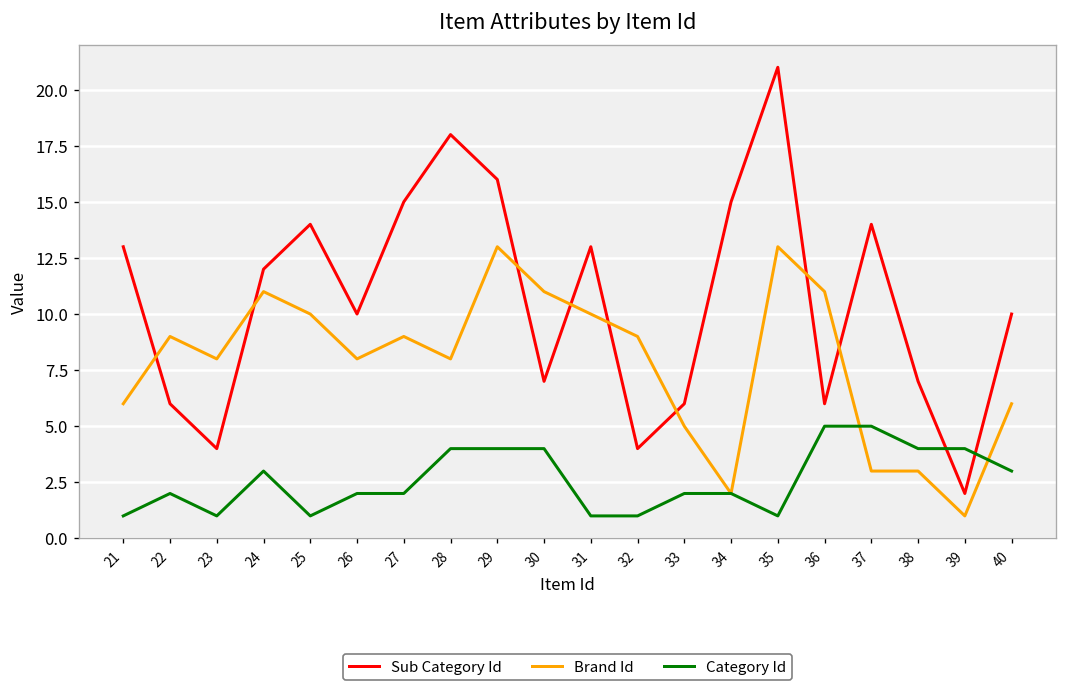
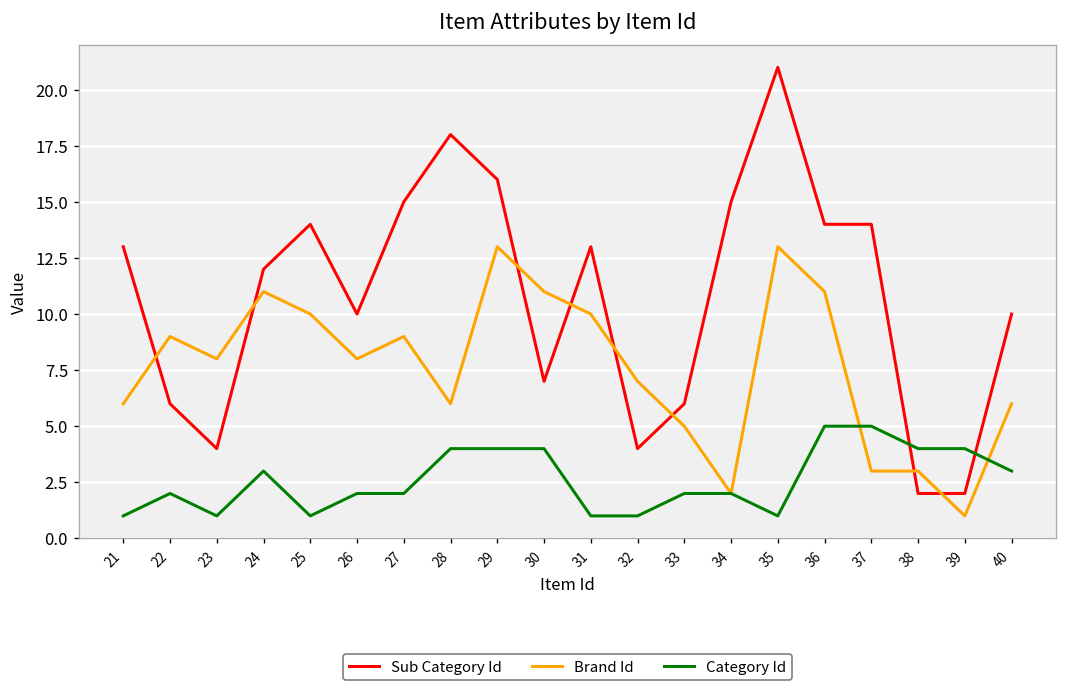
  {
    "Sub Category Id": {
      "21": 13,
      "22": 6,
      "23": 4,
      "24": 12,
      "25": 14,
      "26": 10,
      "27": 15,
      "28": 18,
      "29": 16,
      "30": 7,
      "31": 13,
      "32": 4,
      "33": 6,
      "34": 15,
      "35": 21,
-     "36": 6,
+     "36": 14,
      "37": 14,
-     "38": 7,
+     "38": 2,
      "39": 2,
      "40": 10
    },
    "Brand Id": {
      "21": 6,
      "22": 9,
      "23": 8,
      "24": 11,
      "25": 10,
      "26": 8,
      "27": 9,
-     "28": 8,
+     "28": 6,
      "29": 13,
      "30": 11,
      "31": 10,
-     "32": 9,
+     "32": 7,
      "33": 5,
      "35": 13,
      "36": 11,
      "37": 3,
      "38": 3,
      "39": 1,
      "40": 6
    },
    "Category Id": {
      "21": 1,
      "22": 2,
      "23": 1,
      "24": 3,
      "25": 1,
      "26": 2,
      "27": 2,
      "28": 4,
      "29": 4,
      "30": 4,
      "31": 1,
      "32": 1,
      "33": 2,
      "35": 1,
      "36": 5,
      "37": 5,
      "38": 4,
      "39": 4,
      "40": 3
    }
  }
